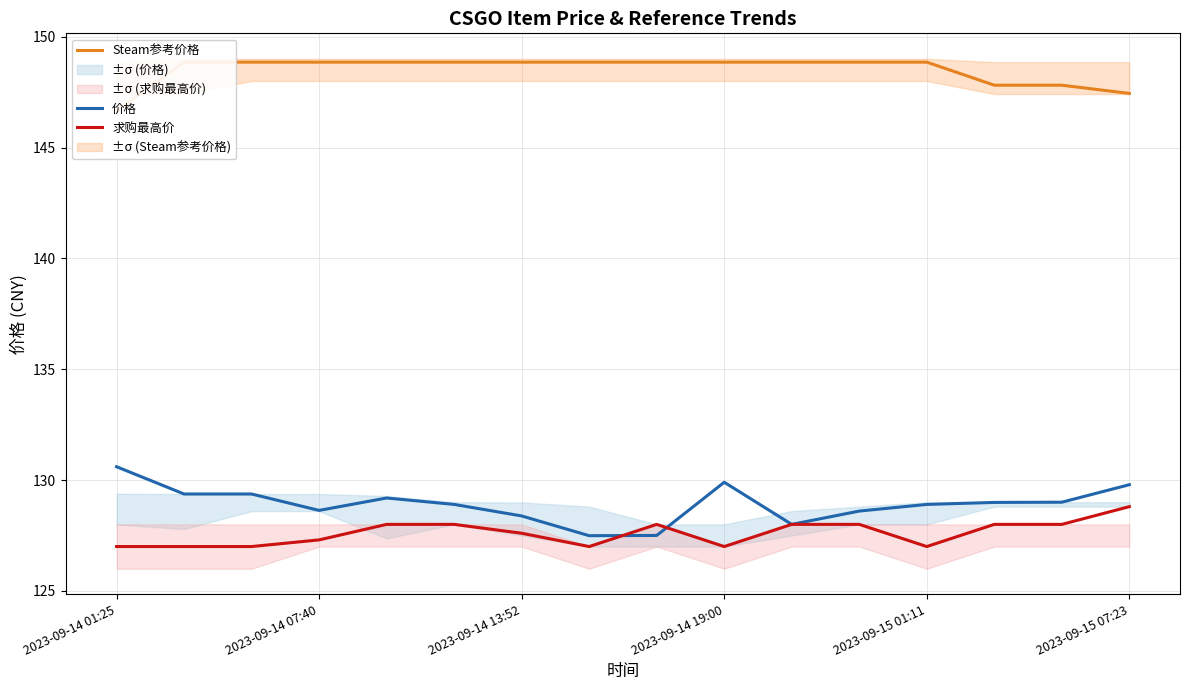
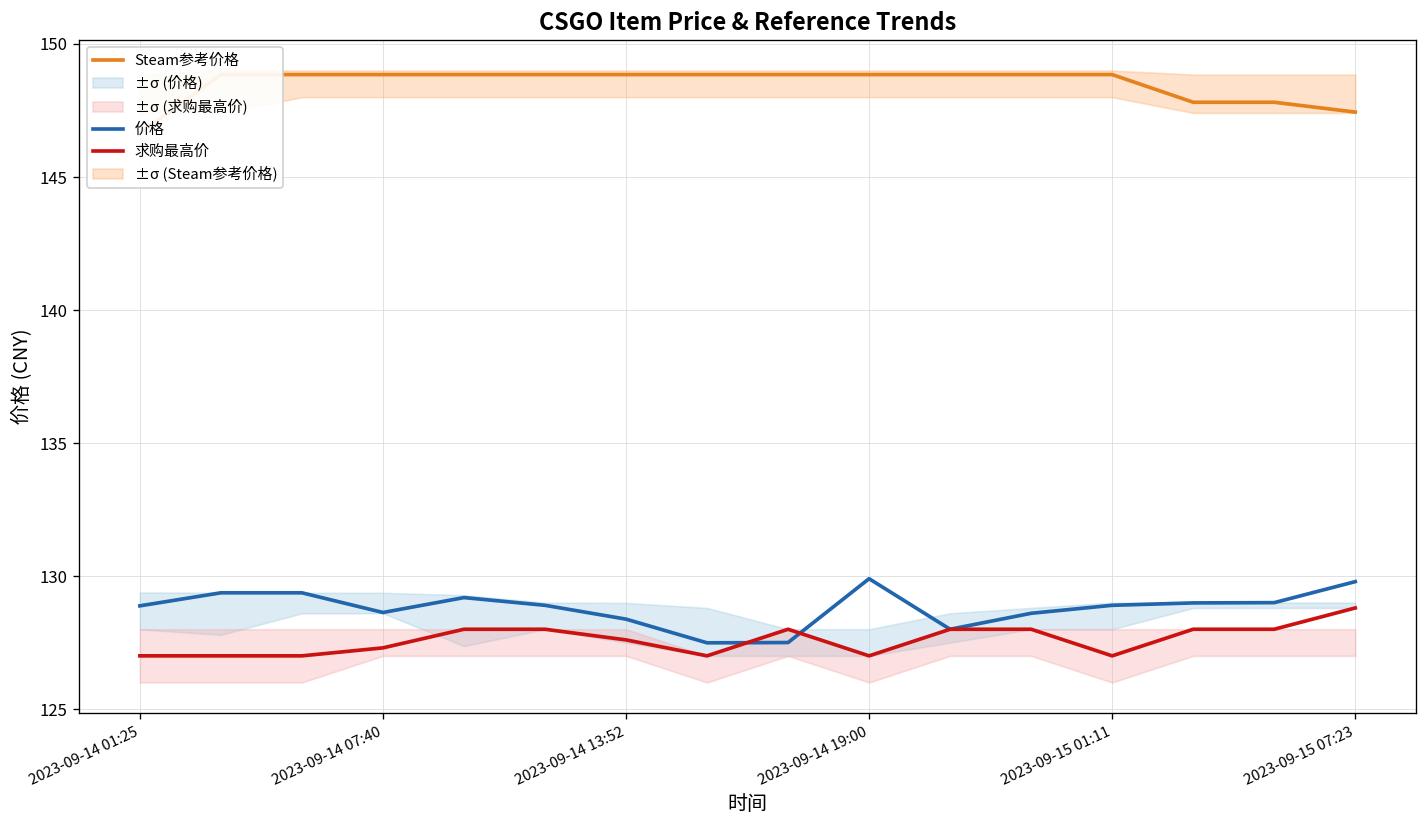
  {
    "价格": {
-     "2023-09-14 01:25": 130.6,
+     "2023-09-14 01:25": 128.9,
      "2023-09-14 07:40": 128.6,
      "2023-09-14 13:52": 128.4,
      "2023-09-14 19:00": 129.9,
      "2023-09-15 07:23": 129.8
    },
    "Steam参考价格": {
      "2023-09-14 07:40": 148.9,
      "2023-09-14 13:52": 148.9,
      "2023-09-14 19:00": 148.9,
      "2023-09-15 01:11": 148.9,
      "2023-09-15 07:23": 147.4
    },
    "求购最高价": {
      "2023-09-14 01:25": 127.0,
      "2023-09-14 07:40": 127.3,
      "2023-09-14 13:52": 127.6,
      "2023-09-15 01:11": 127.0,
      "2023-09-15 07:23": 128.8
    }
  }
